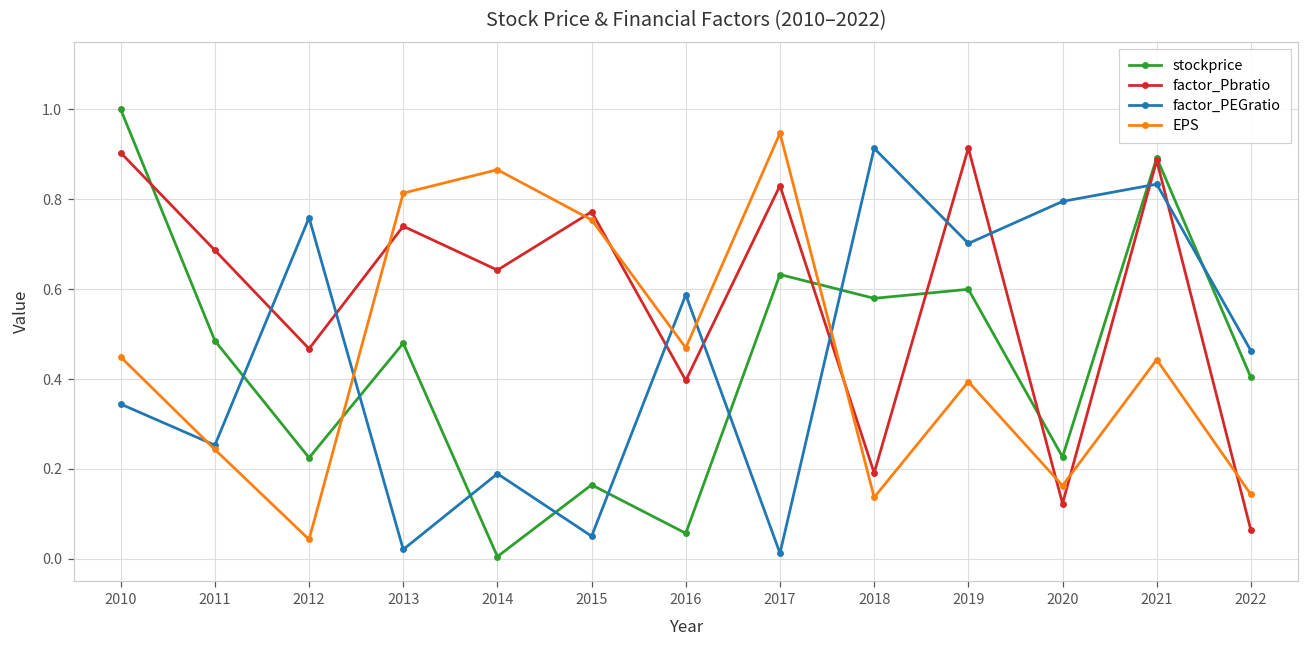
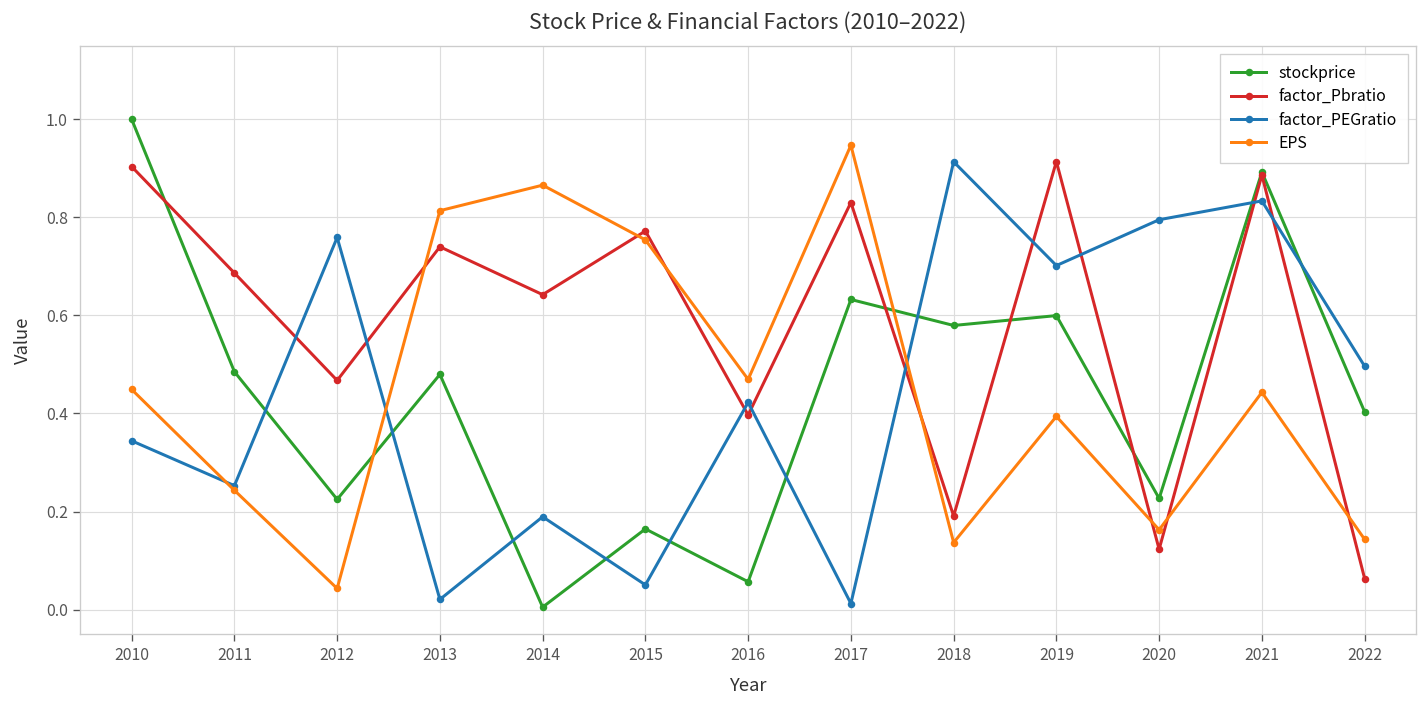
  {
    "stockprice": {
      "2010": 1.00,
      "2011": 0.49,
      "2012": 0.22,
      "2013": 0.48,
      "2014": 0.01,
      "2015": 0.16,
      "2016": 0.06,
      "2017": 0.63,
      "2018": 0.58,
      "2019": 0.60,
      "2020": 0.23,
      "2022": 0.40
    },
    "factor_Pbratio": {
      "2010": 0.90,
      "2011": 0.69,
      "2012": 0.47,
      "2013": 0.74,
      "2014": 0.64,
      "2015": 0.77,
      "2016": 0.40,
      "2017": 0.83,
      "2018": 0.19,
      "2019": 0.91,
      "2020": 0.12,
      "2022": 0.06
    },
    "factor_PEGratio": {
      "2010": 0.34,
      "2011": 0.25,
      "2012": 0.76,
      "2013": 0.02,
      "2014": 0.19,
      "2015": 0.05,
-     "2016": 0.59,
+     "2016": 0.42,
      "2017": 0.01,
      "2018": 0.91,
      "2019": 0.70,
      "2020": 0.80,
      "2021": 0.83,
-     "2022": 0.46
+     "2022": 0.50
    },
    "EPS": {
      "2010": 0.45,
      "2011": 0.24,
      "2012": 0.04,
      "2013": 0.81,
      "2014": 0.87,
      "2015": 0.75,
      "2016": 0.47,
      "2017": 0.95,
      "2018": 0.14,
      "2019": 0.39,
      "2020": 0.16,
      "2021": 0.44,
      "2022": 0.14
    }
  }
